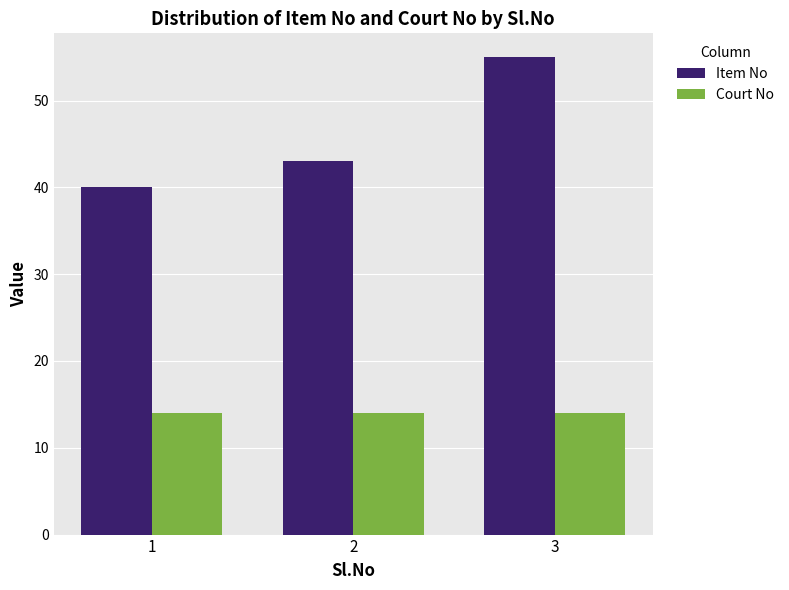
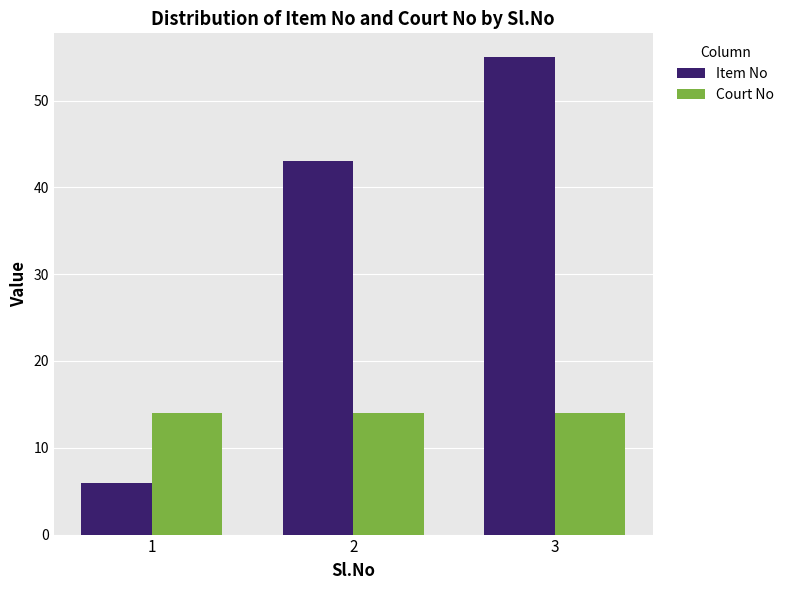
  {
    "Item No": {
-     "1": 40,
+     "1": 6,
      "2": 43,
      "3": 55
    },
    "Court No": {
      "1": 14,
      "2": 14,
      "3": 14
    }
  }
